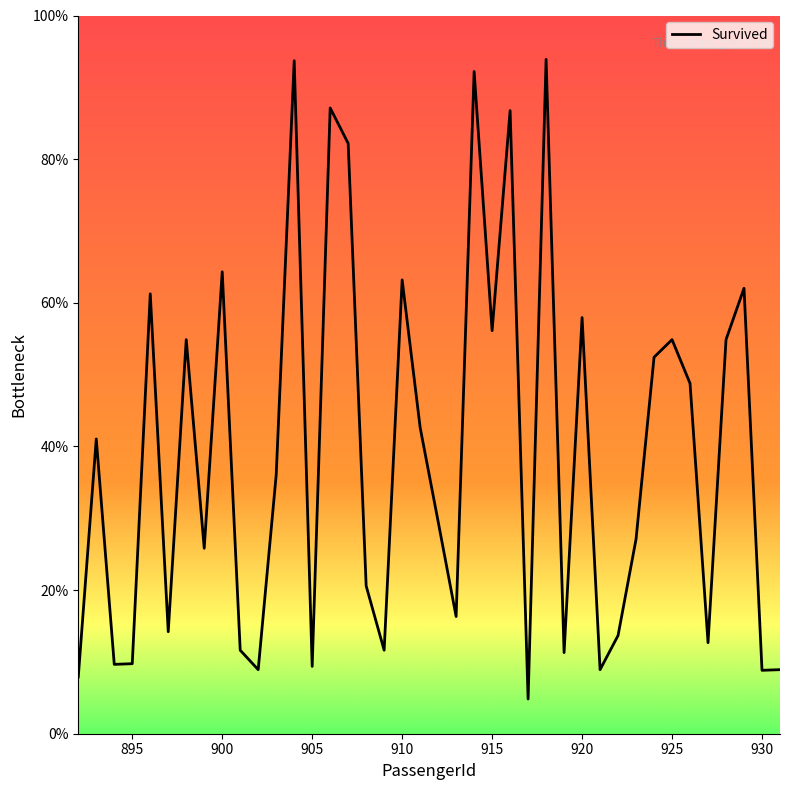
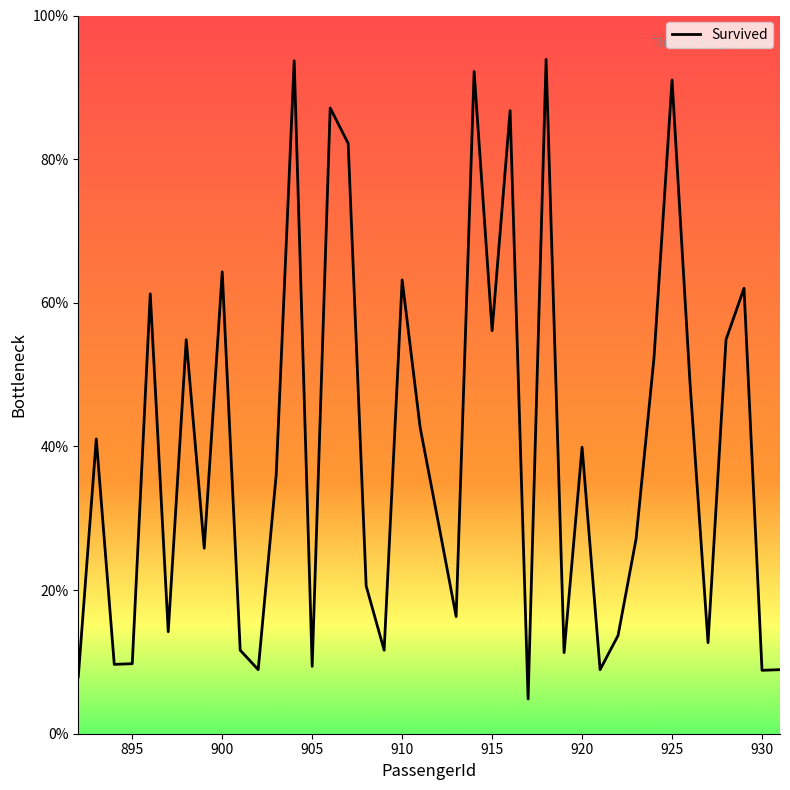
  {
    "895": "10%",
    "900": "64%",
    "905": "9%",
    "910": "63%",
    "915": "56%",
-   "920": "58%",
-   "925": "55%",
+   "920": "40%",
+   "925": "91%",
    "930": "9%"
  }
